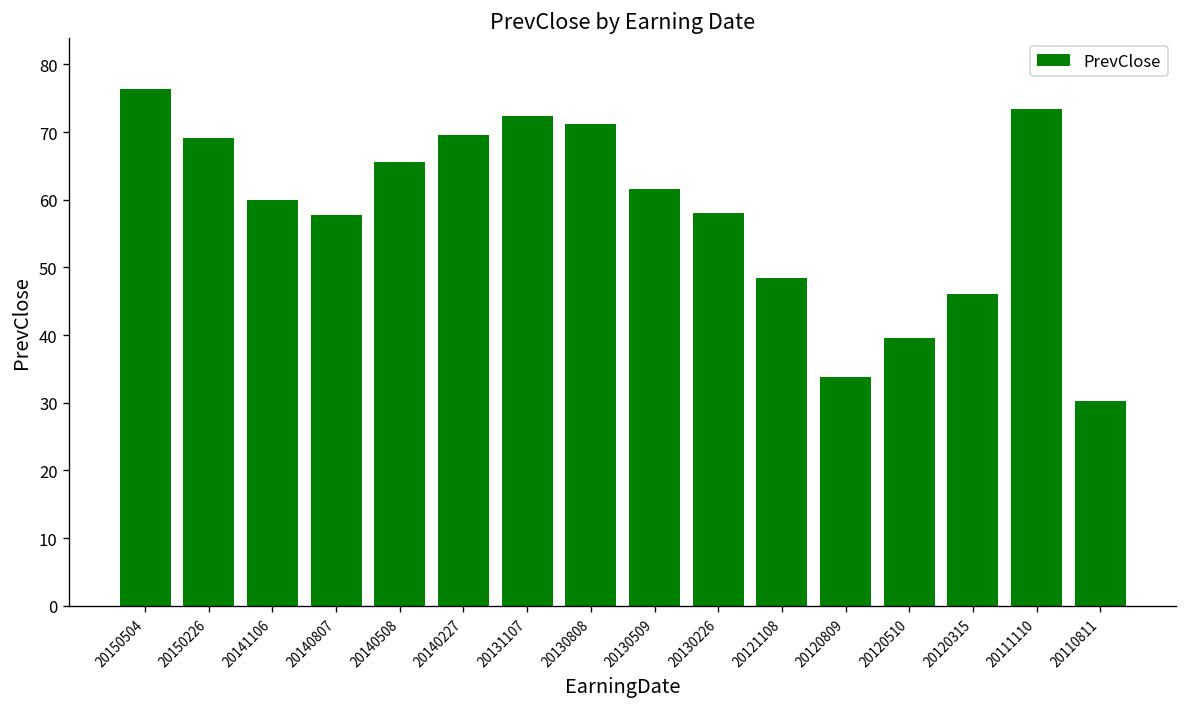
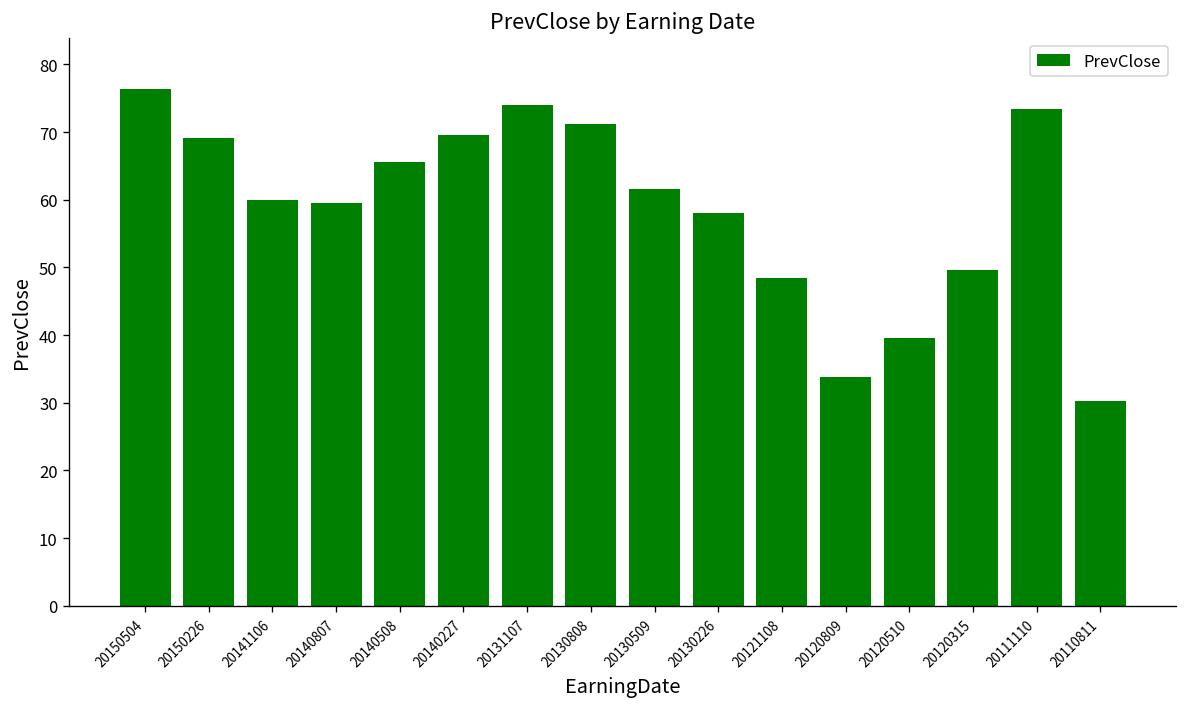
  {
    "20150504": 76,
    "20150226": 69,
    "20141106": 60,
-   "20140807": 58,
+   "20140807": 60,
    "20140508": 66,
    "20140227": 70,
-   "20131107": 72,
+   "20131107": 74,
    "20130808": 71,
    "20130509": 62,
    "20130226": 58,
    "20121108": 48,
    "20120809": 34,
    "20120510": 40,
-   "20120315": 46,
+   "20120315": 50,
    "20111110": 73,
    "20110811": 30
  }
